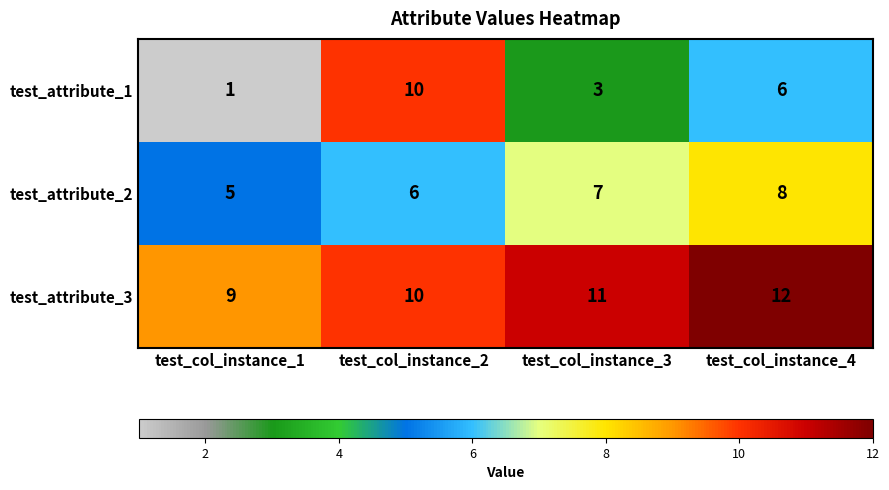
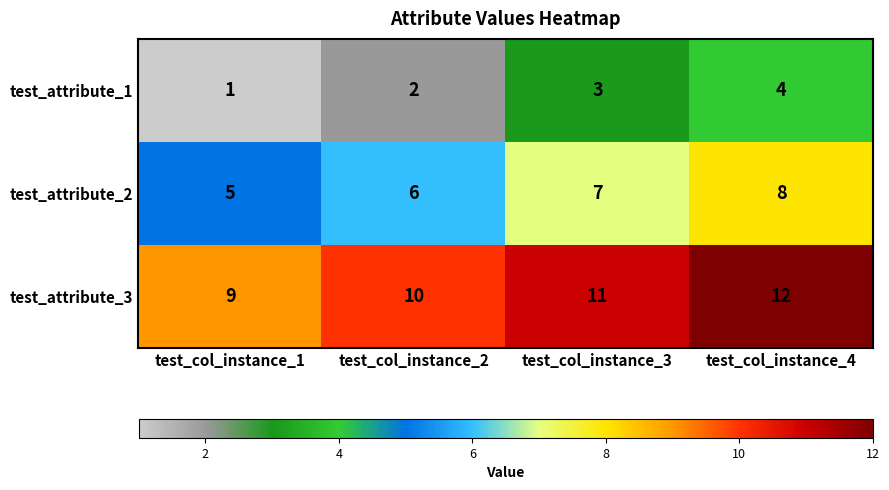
  {
    "test_attribute_1": {
      "test_col_instance_1": 1,
-     "test_col_instance_2": 10,
+     "test_col_instance_2": 2,
      "test_col_instance_3": 3,
-     "test_col_instance_4": 6
+     "test_col_instance_4": 4
    },
    "test_attribute_2": {
      "test_col_instance_1": 5,
      "test_col_instance_2": 6,
      "test_col_instance_3": 7,
      "test_col_instance_4": 8
    },
    "test_attribute_3": {
      "test_col_instance_1": 9,
      "test_col_instance_2": 10,
      "test_col_instance_3": 11,
      "test_col_instance_4": 12
    }
  }
